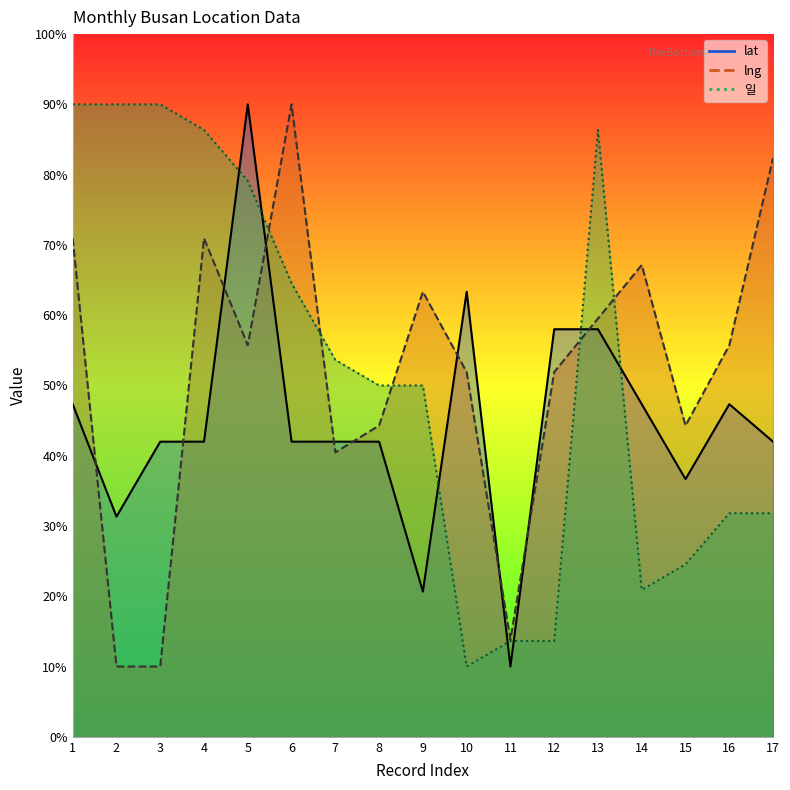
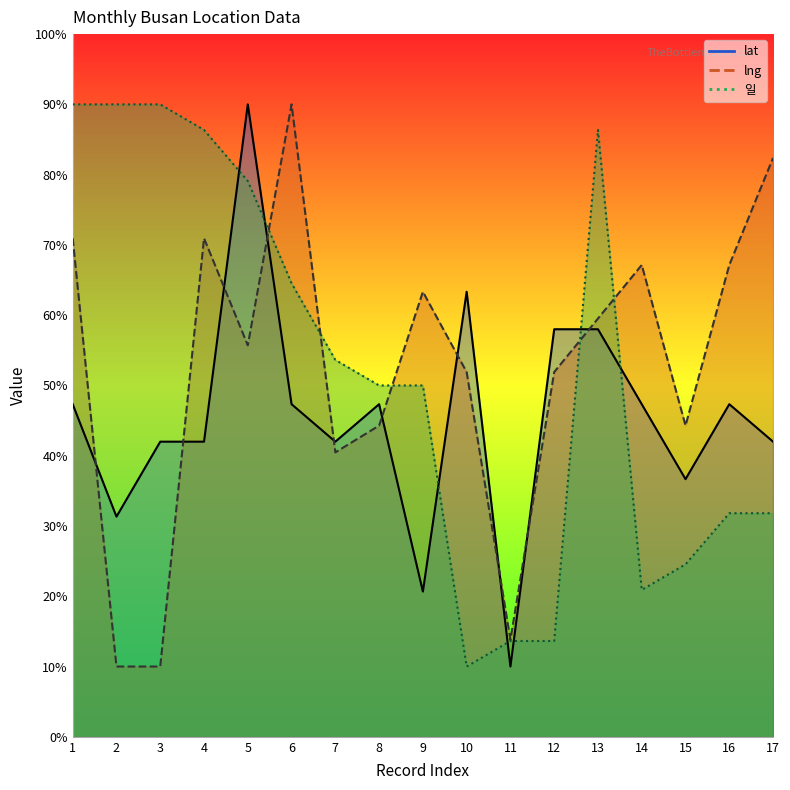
  {
    "lat": {
      "1": "47%",
      "2": "31%",
      "3": "42%",
      "4": "42%",
      "5": "90%",
-     "6": "42%",
+     "6": "47%",
      "7": "42%",
-     "8": "42%",
+     "8": "47%",
      "9": "21%",
      "10": "63%",
      "11": "10%",
      "12": "58%",
      "13": "58%",
      "14": "47%",
      "15": "37%",
      "16": "47%",
      "17": "42%"
    },
    "lng": {
      "1": "71%",
      "2": "10%",
      "3": "10%",
      "4": "71%",
      "5": "56%",
      "6": "90%",
      "7": "40%",
      "8": "44%",
      "9": "63%",
      "10": "52%",
      "12": "52%",
      "13": "60%",
      "14": "67%",
      "15": "44%",
-     "16": "56%",
+     "16": "67%",
      "17": "82%"
    },
    "일": {
      "1": "90%",
      "2": "90%",
      "3": "90%",
      "4": "86%",
      "5": "79%",
      "6": "65%",
      "7": "54%",
      "8": "50%",
      "9": "50%",
      "10": "10%",
      "12": "14%",
      "13": "86%",
      "14": "21%",
      "15": "25%",
      "16": "32%",
      "17": "32%"
    }
  }
